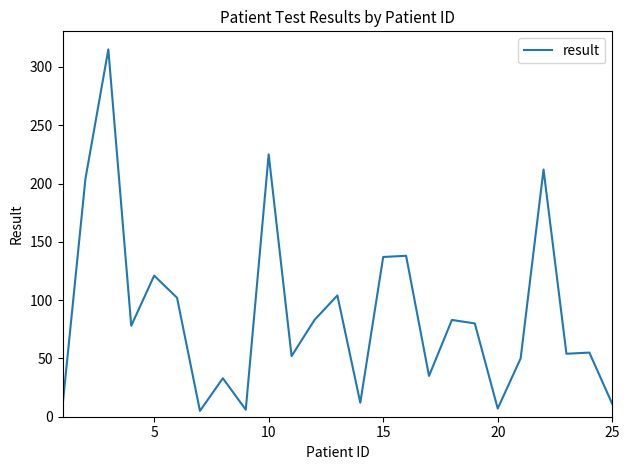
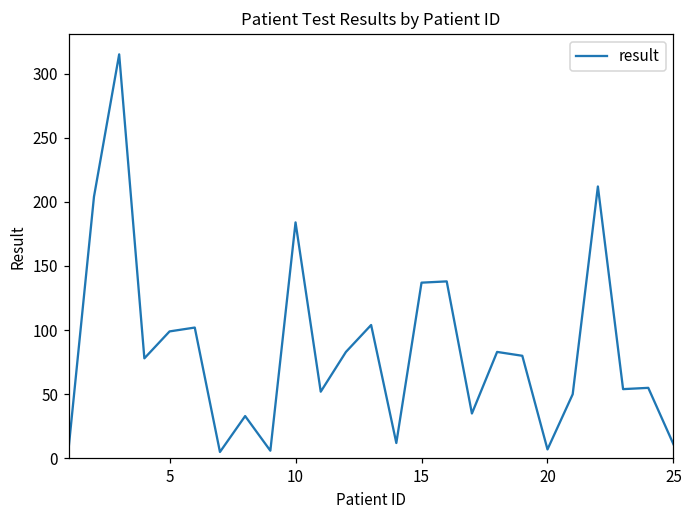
  {
-   "5": 121,
-   "10": 225,
+   "5": 99,
+   "10": 184,
    "15": 137,
    "20": 7,
    "25": 11
  }
